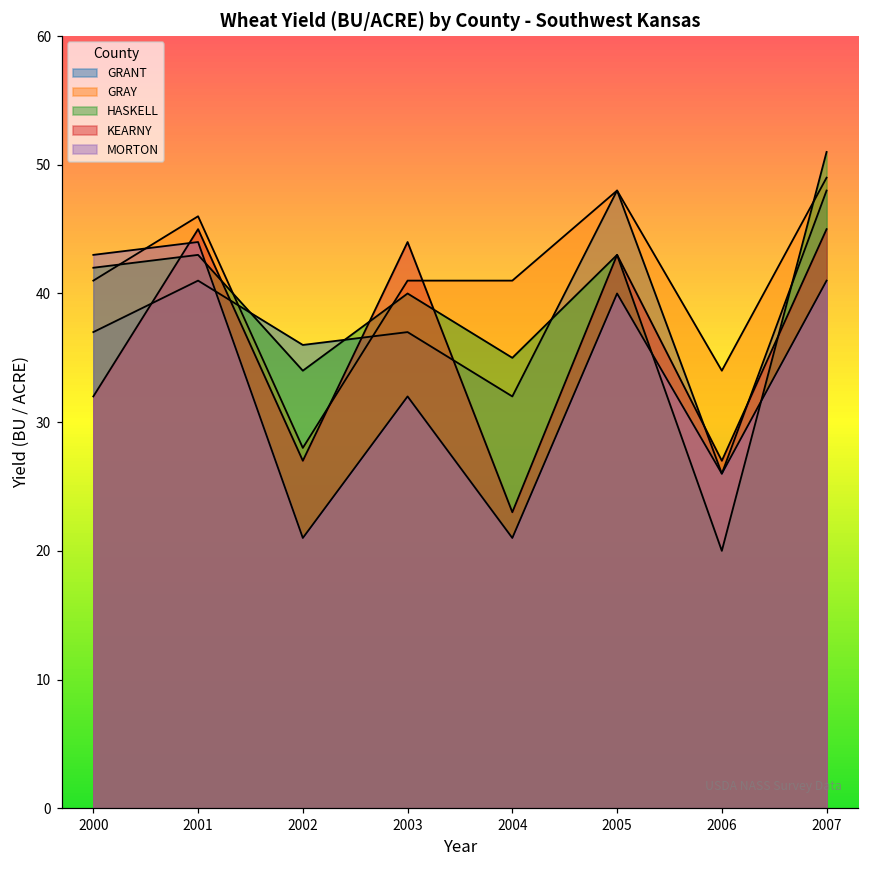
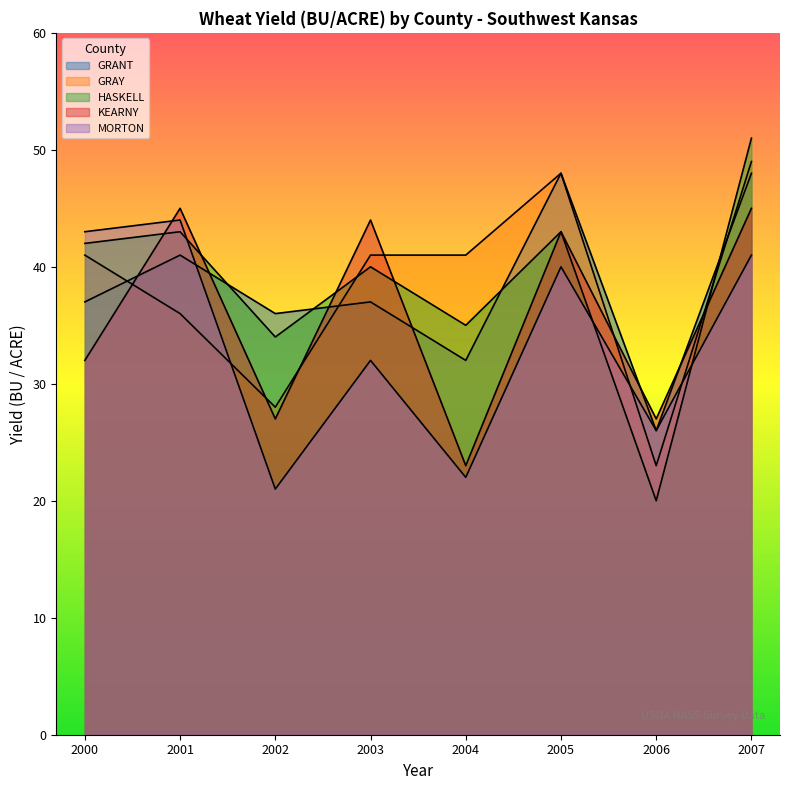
  {
    "GRANT": {
      "2000": 37,
      "2001": 41,
      "2002": 36,
      "2003": 37,
      "2004": 32,
      "2007": 48
    },
    "GRAY": {
      "2000": 41,
-     "2001": 46,
+     "2001": 36,
      "2002": 28,
      "2003": 41,
      "2004": 41,
-     "2006": 34,
+     "2006": 23,
      "2007": 49
    },
    "HASKELL": {
      "2000": 42,
      "2001": 43,
      "2002": 34,
      "2003": 40,
      "2004": 35,
      "2006": 20,
      "2007": 51
    },
    "KEARNY": {
      "2000": 32,
      "2001": 45,
      "2002": 27,
      "2003": 44,
      "2004": 23,
      "2006": 27,
      "2007": 45
    },
    "MORTON": {
      "2000": 43,
      "2001": 44,
      "2002": 21,
      "2003": 32,
-     "2004": 21,
+     "2004": 22,
      "2005": 40,
      "2007": 41
    }
  }
